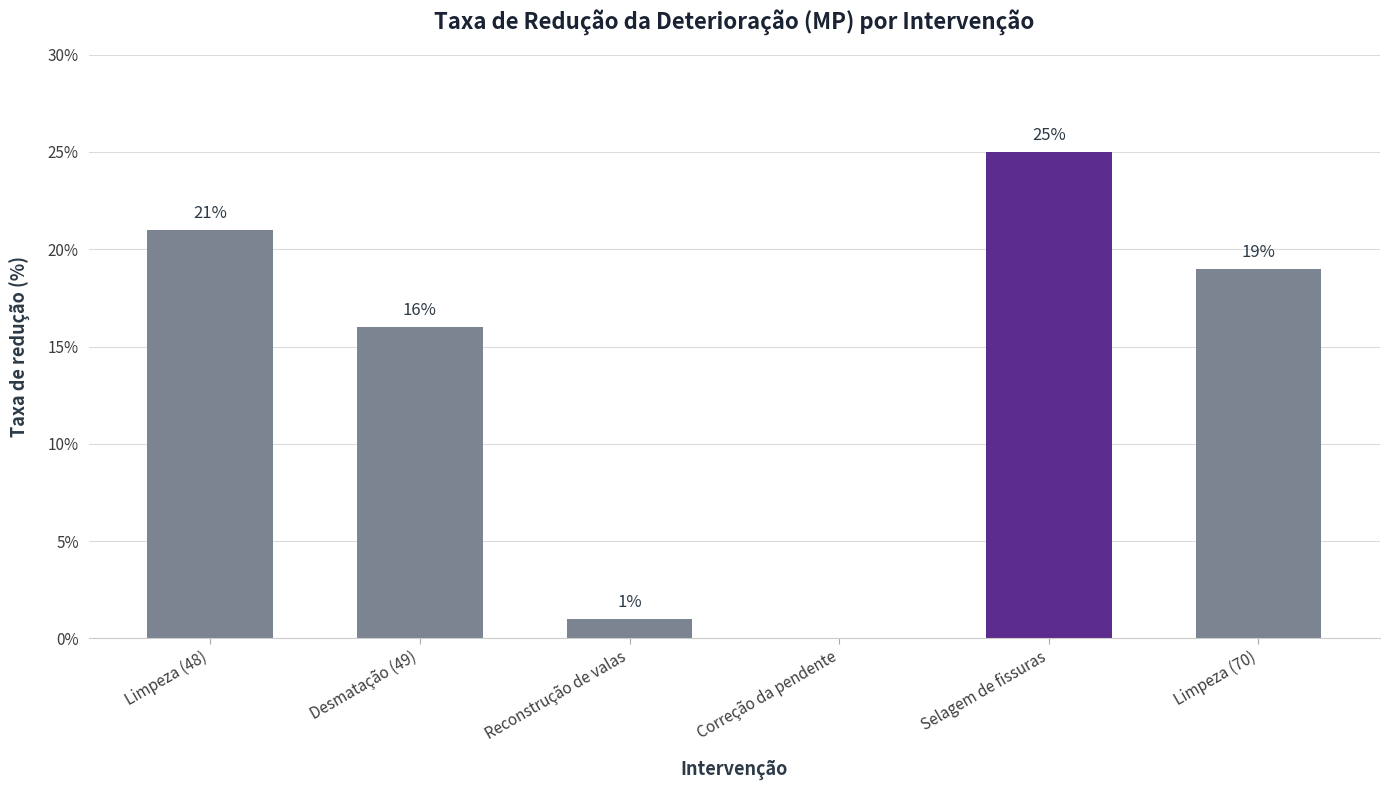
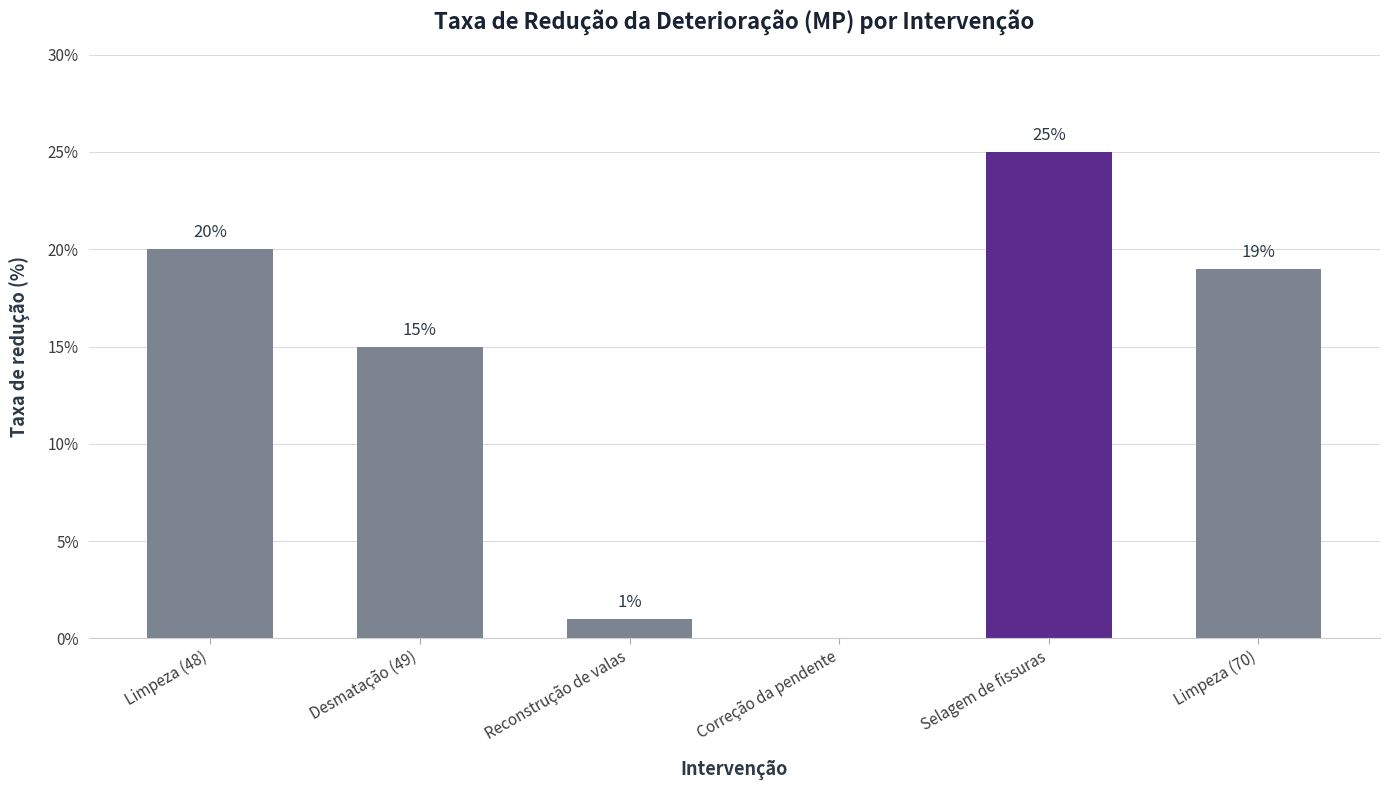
  {
-   "Limpeza (48)": "21%",
-   "Desmatação (49)": "16%",
+   "Limpeza (48)": "20%",
+   "Desmatação (49)": "15%",
    "Reconstrução de valas": "1%",
    "Selagem de fissuras": "25%",
    "Limpeza (70)": "19%"
  }
